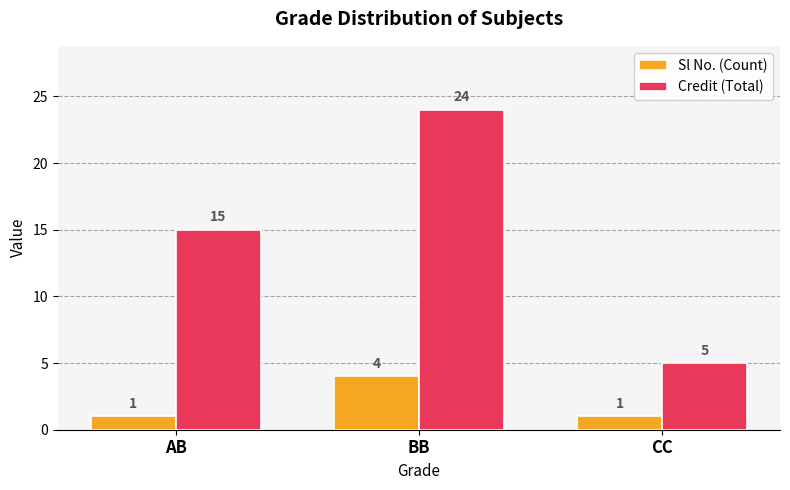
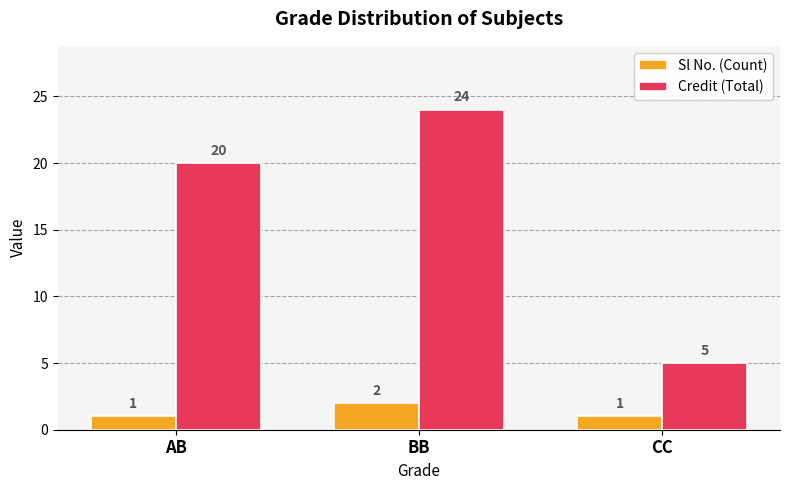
  {
    "Sl No. (Count)": {
      "AB": 1,
-     "BB": 4,
+     "BB": 2,
      "CC": 1
    },
    "Credit (Total)": {
-     "AB": 15,
+     "AB": 20,
      "BB": 24,
      "CC": 5
    }
  }
